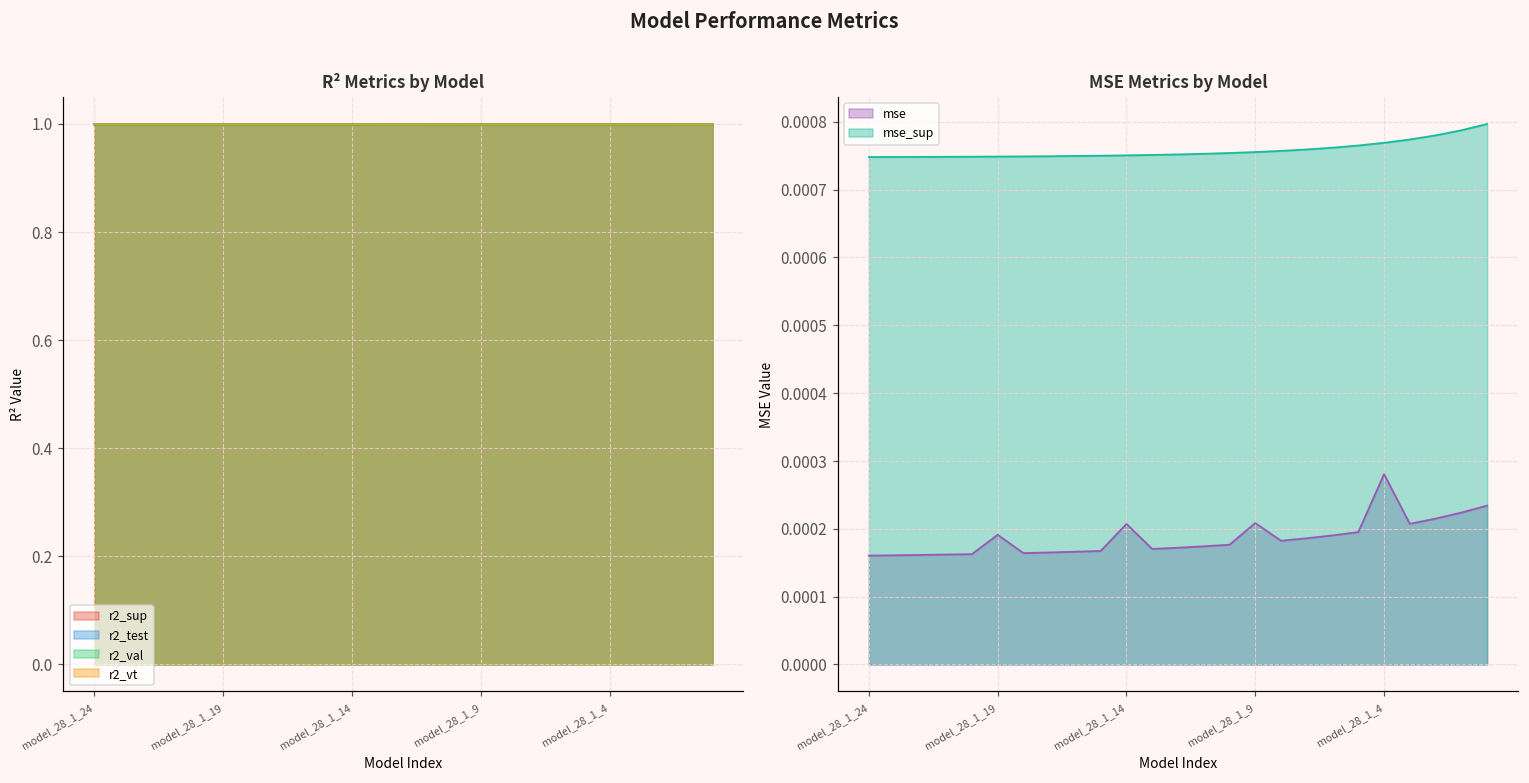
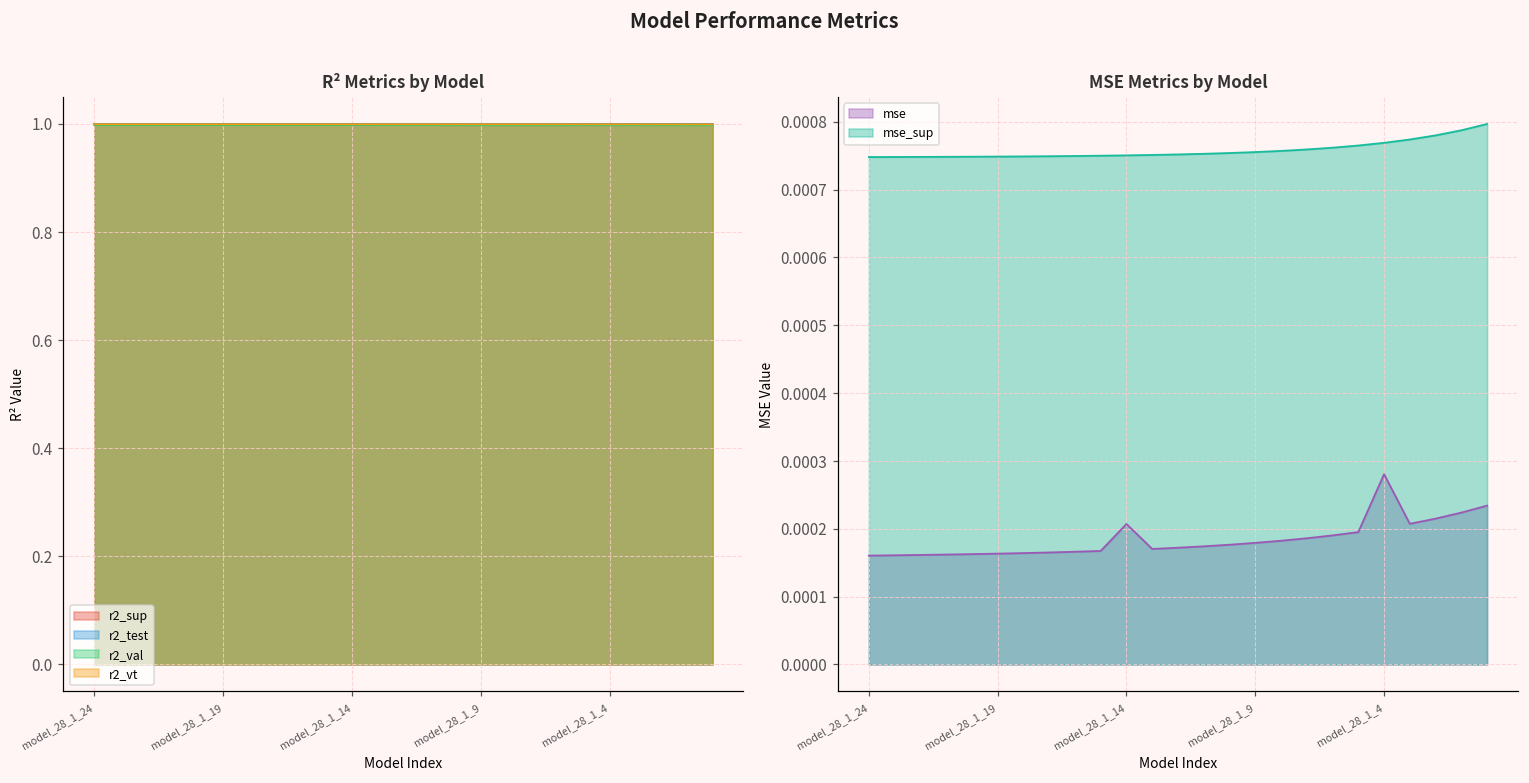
  {
    "MSE Metrics by Model": {
      "mse": {
        "model_28_1_24": 0.00016,
-       "model_28_1_19": 0.00019,
+       "model_28_1_19": 0.00016,
        "model_28_1_14": 0.00021,
-       "model_28_1_9": 0.00021,
+       "model_28_1_9": 0.00018,
        "model_28_1_4": 0.00028
      },
      "mse_sup": {
        "model_28_1_24": 0.00075,
        "model_28_1_19": 0.00075,
        "model_28_1_14": 0.00075,
        "model_28_1_9": 0.00076,
        "model_28_1_4": 0.00077
      }
    }
  }
